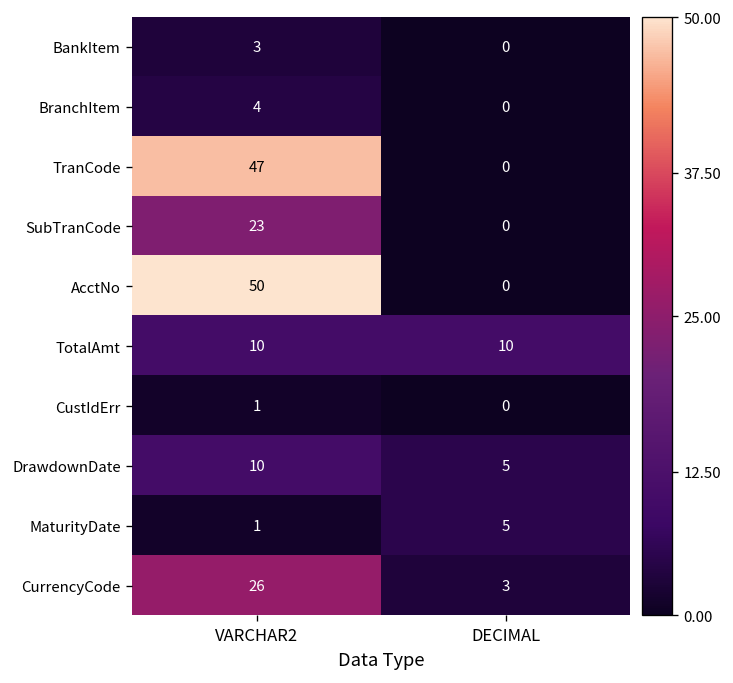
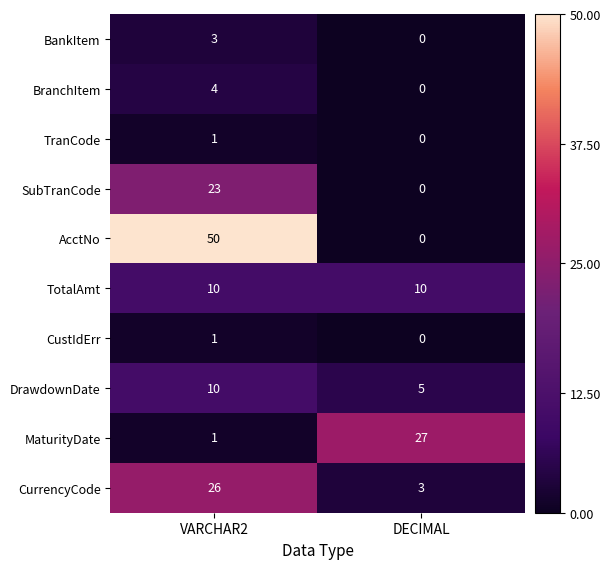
  {
    "BankItem": {
      "VARCHAR2": 3,
      "DECIMAL": 0
    },
    "BranchItem": {
      "VARCHAR2": 4,
      "DECIMAL": 0
    },
    "TranCode": {
-     "VARCHAR2": 47,
+     "VARCHAR2": 1,
      "DECIMAL": 0
    },
    "SubTranCode": {
      "VARCHAR2": 23,
      "DECIMAL": 0
    },
    "AcctNo": {
      "VARCHAR2": 50,
      "DECIMAL": 0
    },
    "TotalAmt": {
      "VARCHAR2": 10,
      "DECIMAL": 10
    },
    "CustIdErr": {
      "VARCHAR2": 1,
      "DECIMAL": 0
    },
    "DrawdownDate": {
      "VARCHAR2": 10,
      "DECIMAL": 5
    },
    "MaturityDate": {
      "VARCHAR2": 1,
-     "DECIMAL": 5
+     "DECIMAL": 27
    },
    "CurrencyCode": {
      "VARCHAR2": 26,
      "DECIMAL": 3
    }
  }
